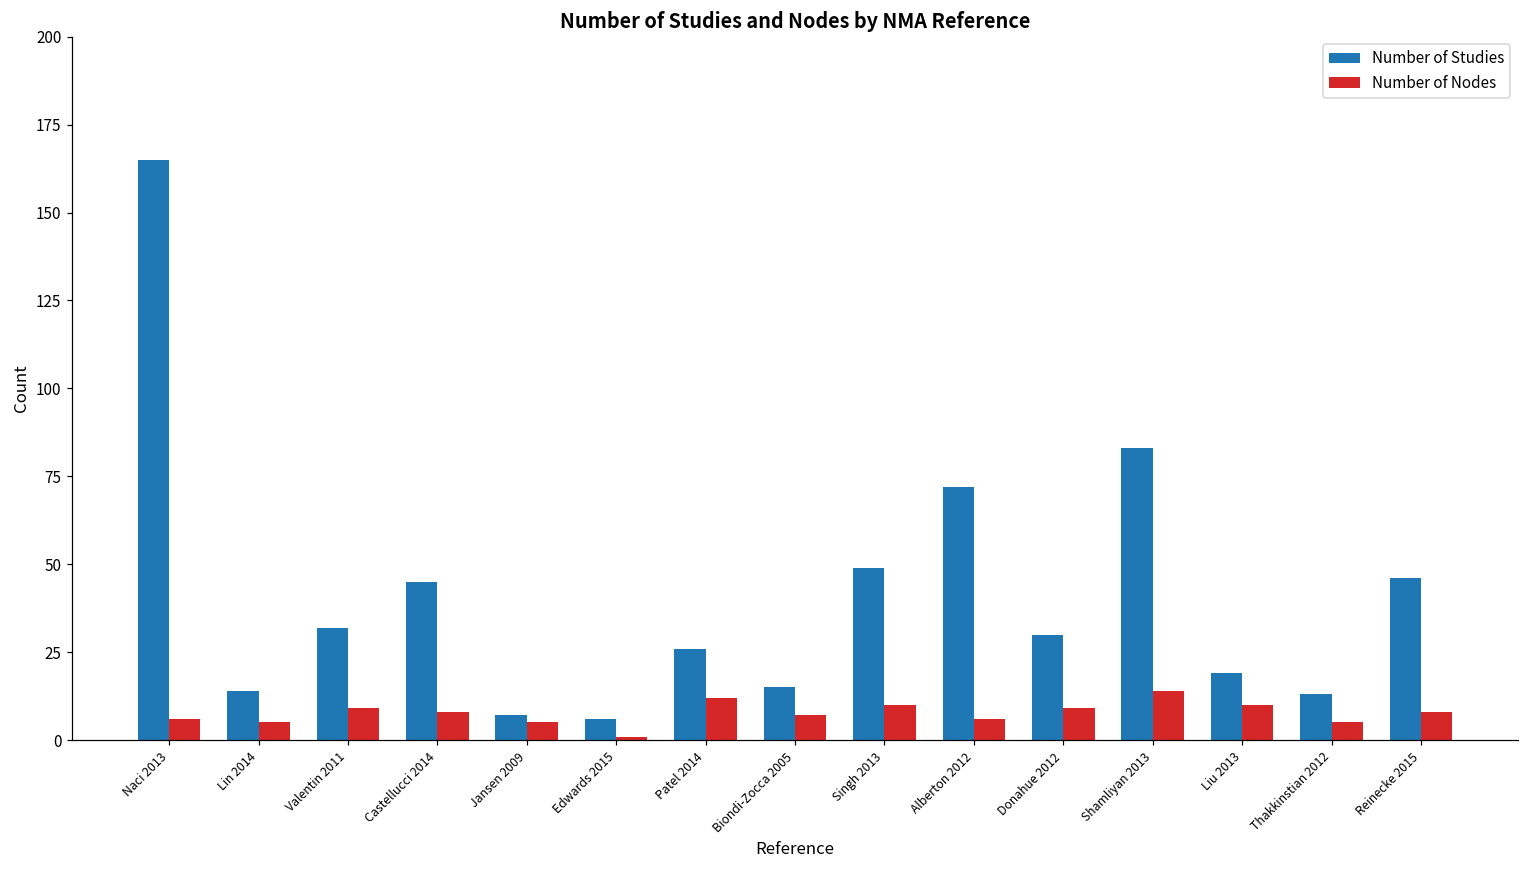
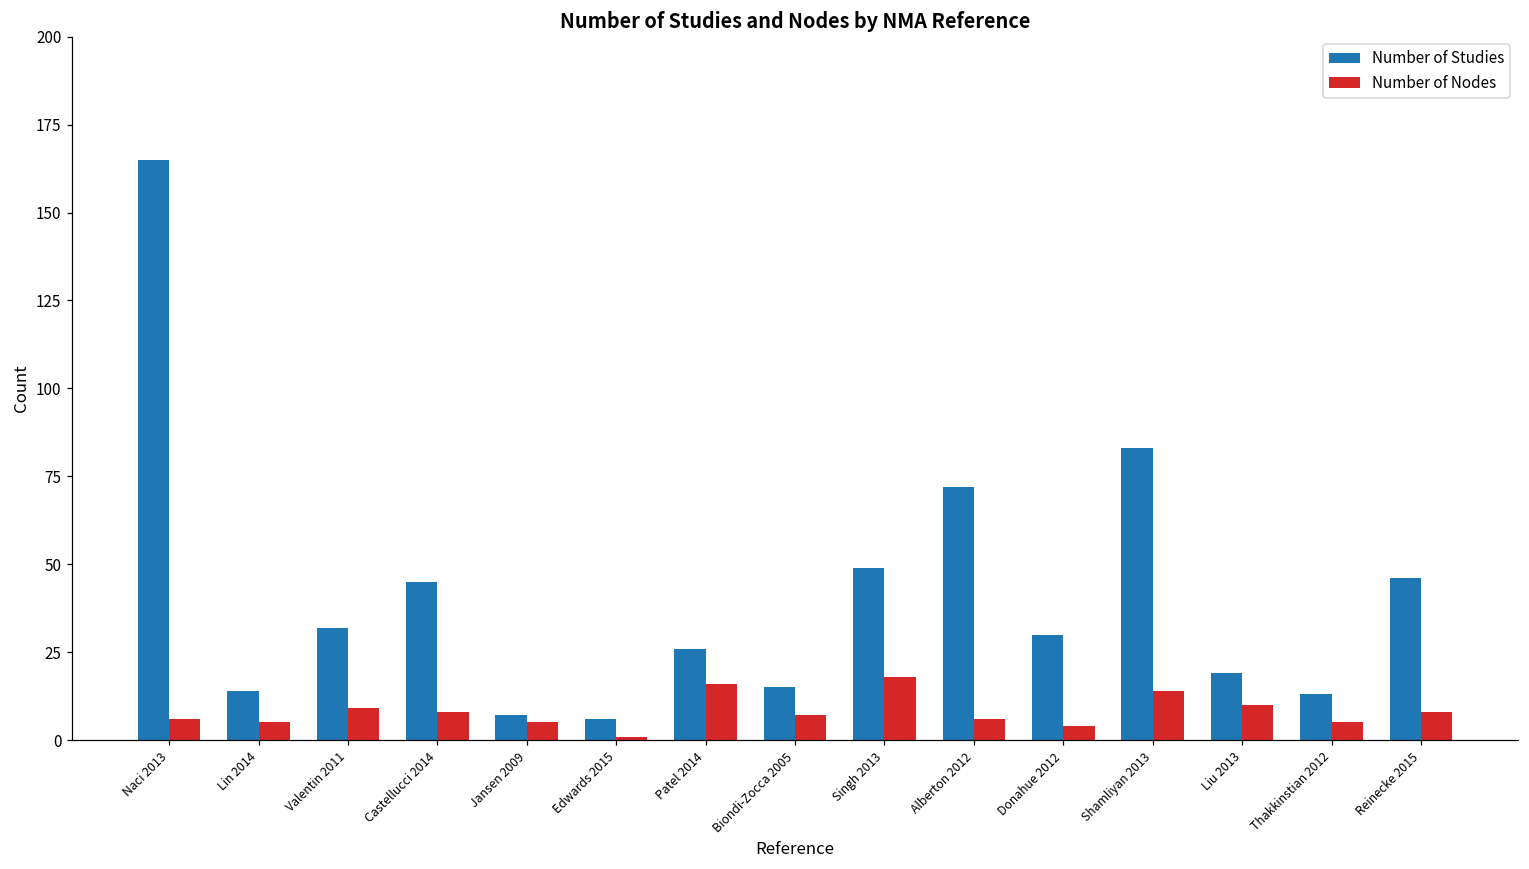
  {
    "Number of Studies": {
      "Naci 2013": 165,
      "Lin 2014": 14,
      "Valentin 2011": 32,
      "Castellucci 2014": 45,
      "Jansen 2009": 7,
      "Edwards 2015": 6,
      "Patel 2014": 26,
      "Biondi-Zocca 2005": 15,
      "Singh 2013": 49,
      "Alberton 2012": 72,
      "Donahue 2012": 30,
      "Shamliyan 2013": 83,
      "Liu 2013": 19,
      "Thakkinstian 2012": 13,
      "Reinecke 2015": 46
    },
    "Number of Nodes": {
      "Naci 2013": 6,
      "Lin 2014": 5,
      "Valentin 2011": 9,
      "Castellucci 2014": 8,
      "Jansen 2009": 5,
      "Edwards 2015": 1,
-     "Patel 2014": 12,
+     "Patel 2014": 16,
      "Biondi-Zocca 2005": 7,
-     "Singh 2013": 10,
+     "Singh 2013": 18,
      "Alberton 2012": 6,
-     "Donahue 2012": 9,
+     "Donahue 2012": 4,
      "Shamliyan 2013": 14,
      "Liu 2013": 10,
      "Thakkinstian 2012": 5,
      "Reinecke 2015": 8
    }
  }
